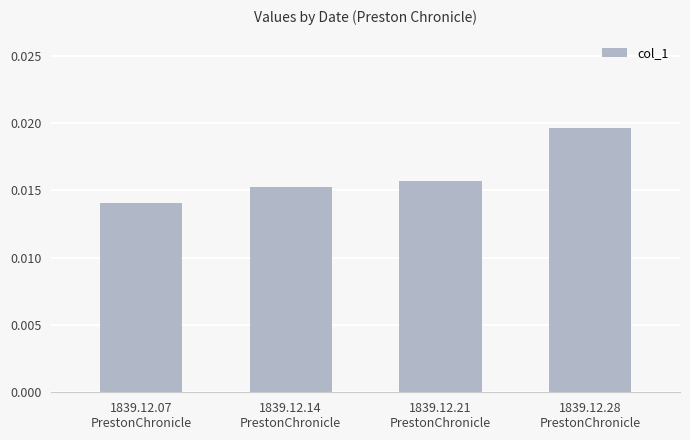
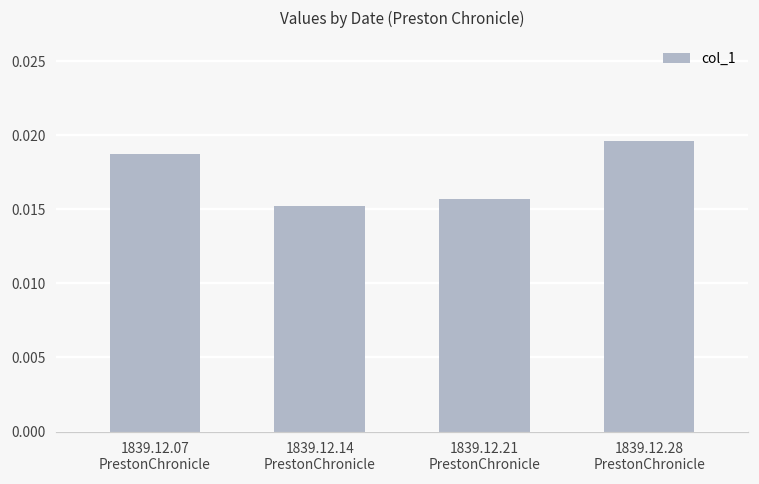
  {
-   "1839.12.07 PrestonChronicle": 0.0140,
+   "1839.12.07 PrestonChronicle": 0.0187,
    "1839.12.14 PrestonChronicle": 0.0152,
    "1839.12.21 PrestonChronicle": 0.0157,
    "1839.12.28 PrestonChronicle": 0.0196
  }
